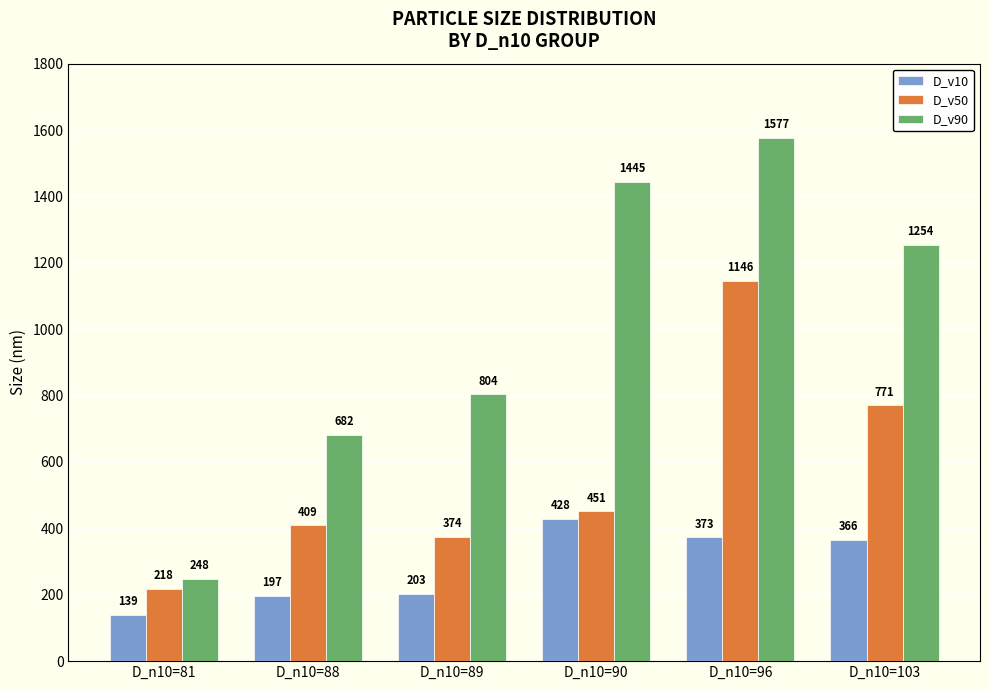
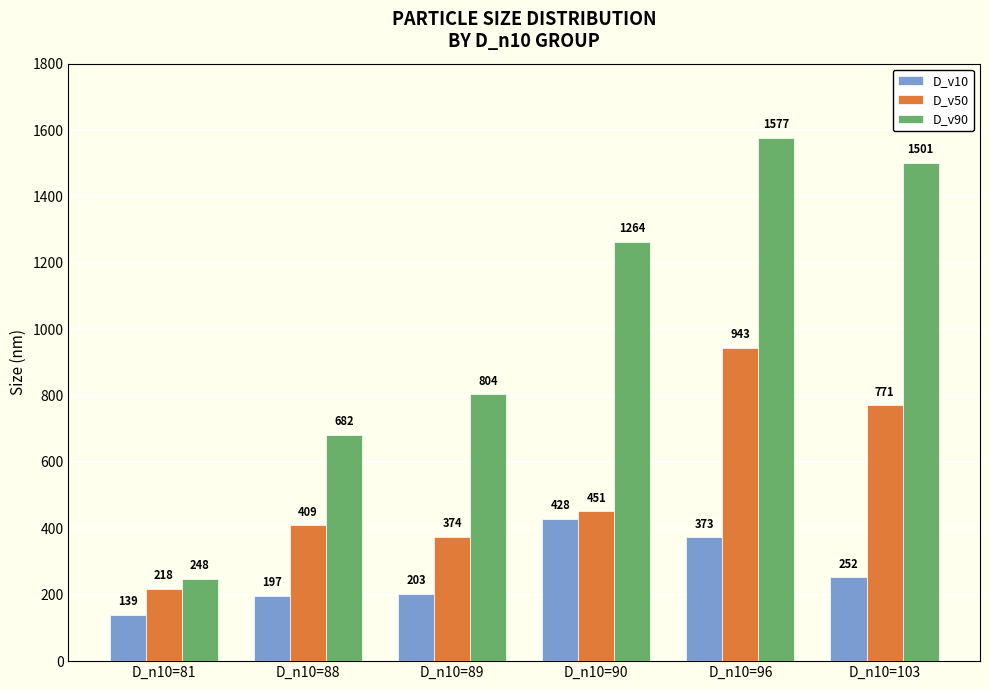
  {
    "D_v10": {
      "D_n10=81": 139,
      "D_n10=88": 197,
      "D_n10=89": 203,
      "D_n10=90": 428,
      "D_n10=96": 373,
-     "D_n10=103": 366
+     "D_n10=103": 252
    },
    "D_v50": {
      "D_n10=81": 218,
      "D_n10=88": 409,
      "D_n10=89": 374,
      "D_n10=90": 451,
-     "D_n10=96": 1146,
+     "D_n10=96": 943,
      "D_n10=103": 771
    },
    "D_v90": {
      "D_n10=81": 248,
      "D_n10=88": 682,
      "D_n10=89": 804,
-     "D_n10=90": 1445,
+     "D_n10=90": 1264,
      "D_n10=96": 1577,
-     "D_n10=103": 1254
+     "D_n10=103": 1501
    }
  }
